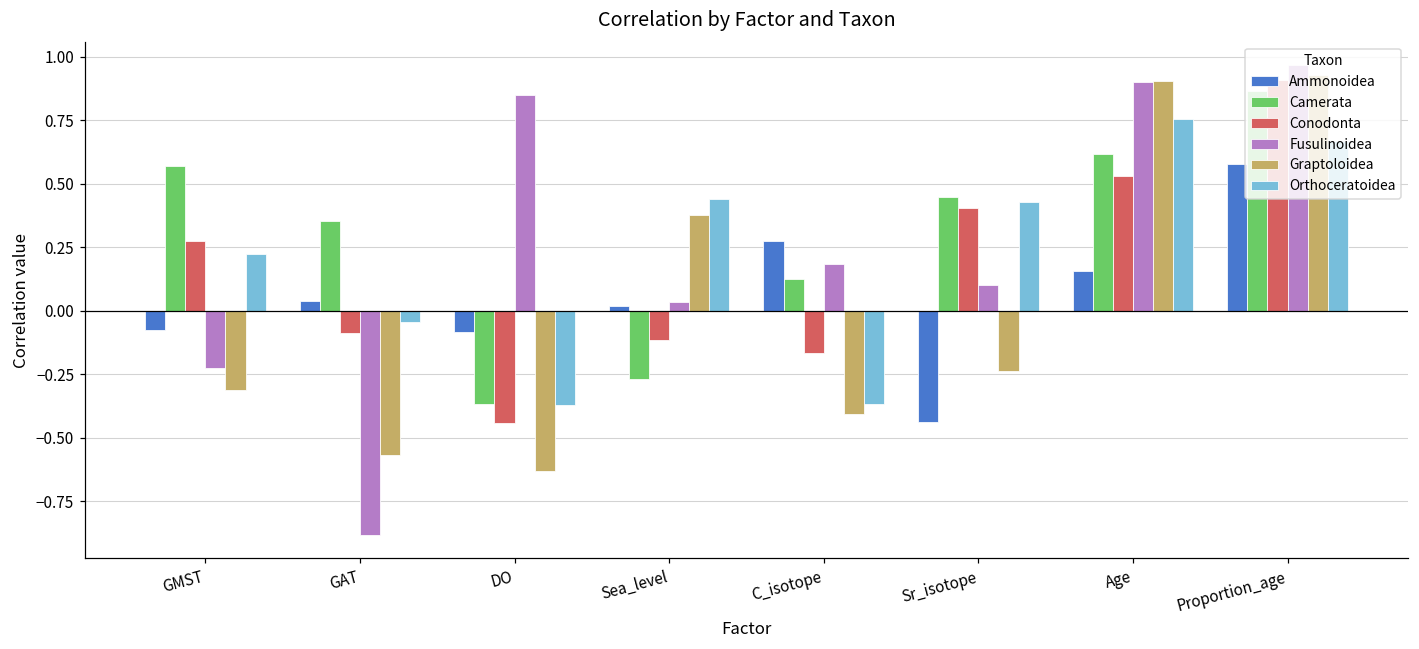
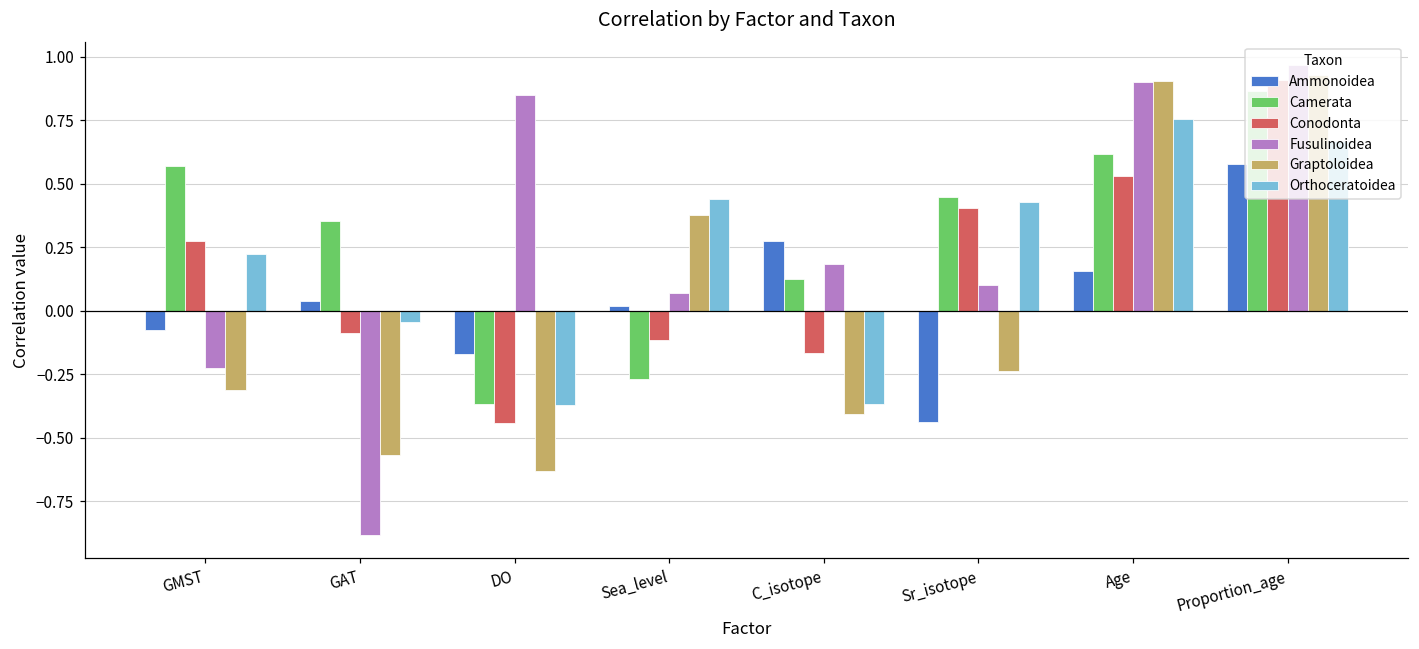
  {
    "Ammonoidea": {
      "GMST": -0.08,
      "GAT": 0.04,
-     "DO": -0.09,
+     "DO": -0.17,
      "Sea_level": 0.02,
      "C_isotope": 0.28,
      "Sr_isotope": -0.44,
      "Age": 0.15,
      "Proportion_age": 0.58
    },
    "Camerata": {
      "GMST": 0.57,
      "GAT": 0.35,
      "DO": -0.37,
      "Sea_level": -0.27,
      "C_isotope": 0.12,
      "Sr_isotope": 0.45,
      "Age": 0.62
    },
    "Conodonta": {
      "GMST": 0.27,
      "GAT": -0.09,
      "DO": -0.44,
      "Sea_level": -0.12,
      "C_isotope": -0.17,
      "Sr_isotope": 0.41,
      "Age": 0.53
    },
    "Fusulinoidea": {
      "GMST": -0.23,
      "GAT": -0.88,
      "DO": 0.85,
-     "Sea_level": 0.03,
+     "Sea_level": 0.07,
      "C_isotope": 0.18,
      "Sr_isotope": 0.10,
      "Age": 0.90
    },
    "Graptoloidea": {
      "GMST": -0.31,
      "GAT": -0.57,
      "DO": -0.63,
      "Sea_level": 0.38,
      "C_isotope": -0.41,
      "Sr_isotope": -0.24,
      "Age": 0.90
    },
    "Orthoceratoidea": {
      "GMST": 0.22,
      "GAT": -0.05,
      "DO": -0.37,
      "Sea_level": 0.44,
      "C_isotope": -0.37,
      "Sr_isotope": 0.43,
      "Age": 0.75
    }
  }
